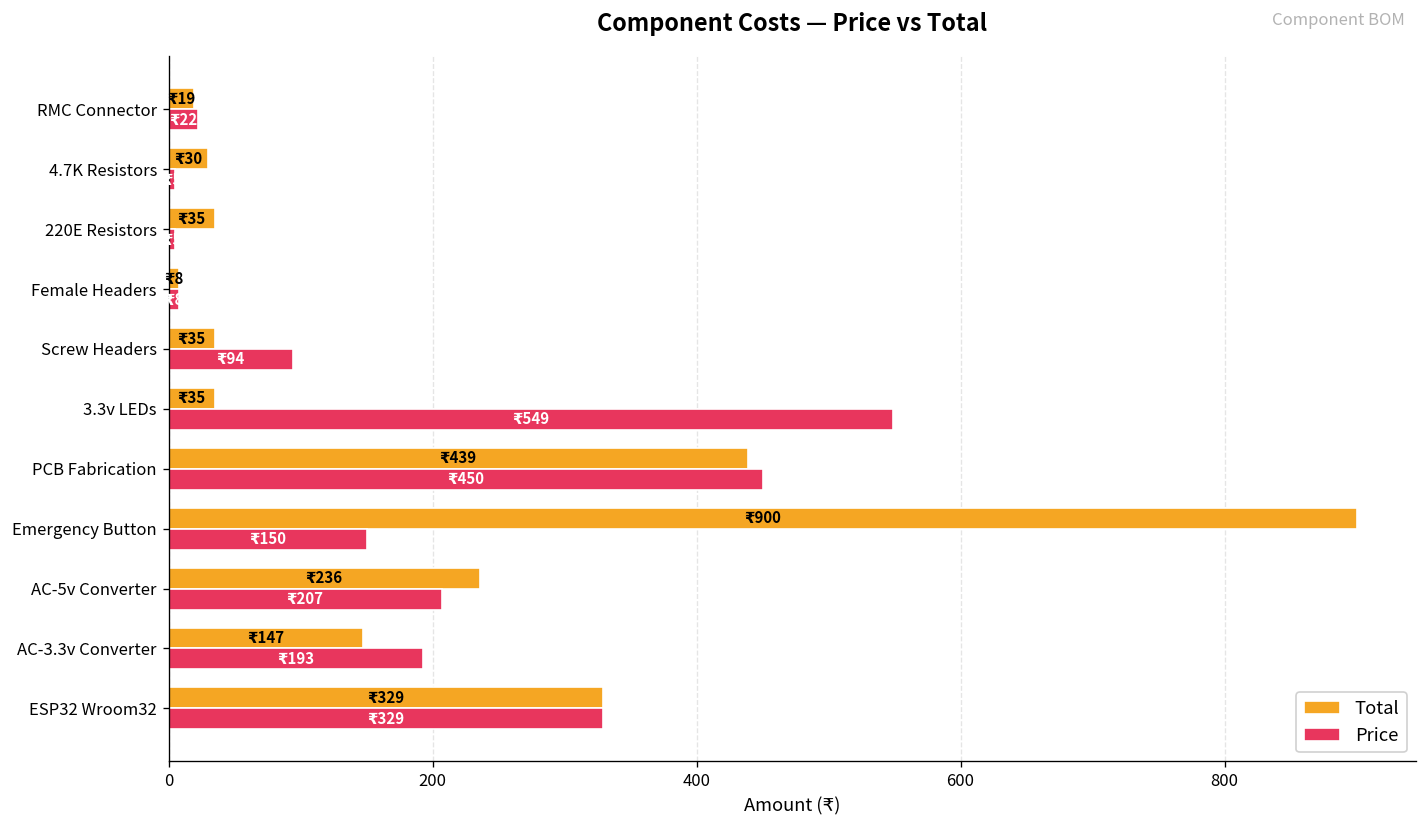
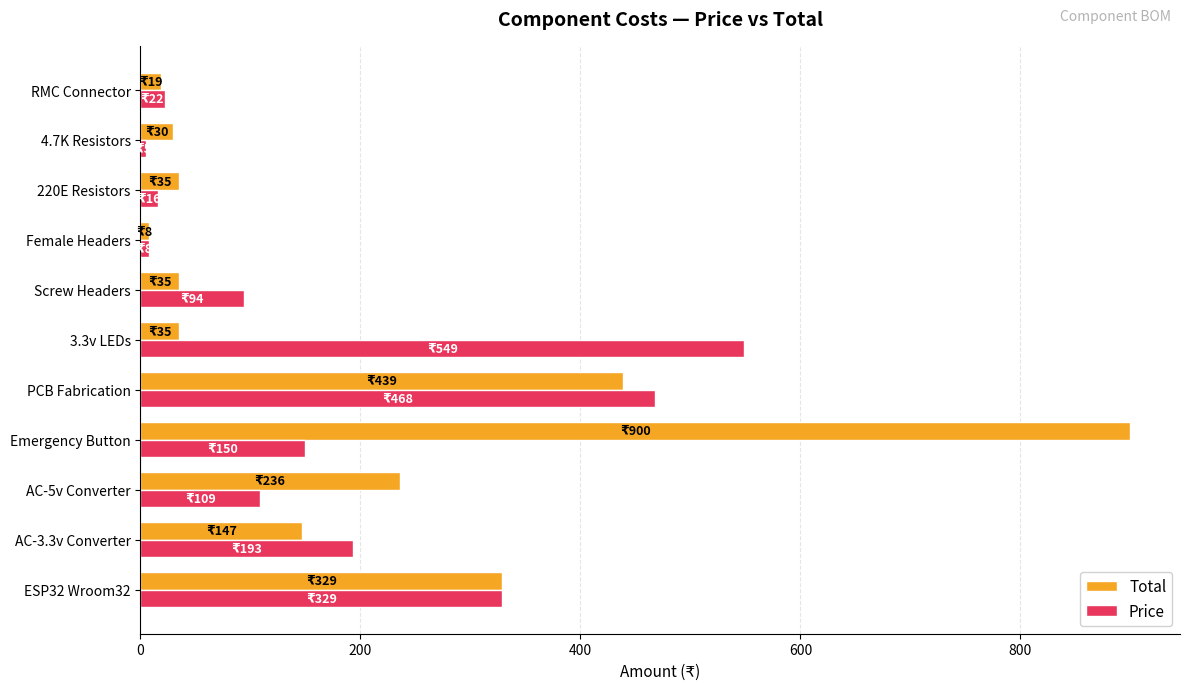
  {
    "Total": {
      "RMC Connector": 19,
      "4.7K Resistors": 30,
      "220E Resistors": 35,
      "Female Headers": 8,
      "Screw Headers": 35,
      "3.3v LEDs": 35,
      "PCB Fabrication": 439,
      "Emergency Button": 900,
      "AC-5v Converter": 236,
      "AC-3.3v Converter": 147,
      "ESP32 Wroom32": 329
    },
    "Price": {
      "RMC Connector": 22,
-     "220E Resistors": 5,
+     "220E Resistors": 16,
      "Screw Headers": 94,
      "3.3v LEDs": 549,
-     "PCB Fabrication": 450,
+     "PCB Fabrication": 468,
      "Emergency Button": 150,
-     "AC-5v Converter": 207,
+     "AC-5v Converter": 109,
      "AC-3.3v Converter": 193,
      "ESP32 Wroom32": 329
    }
  }
